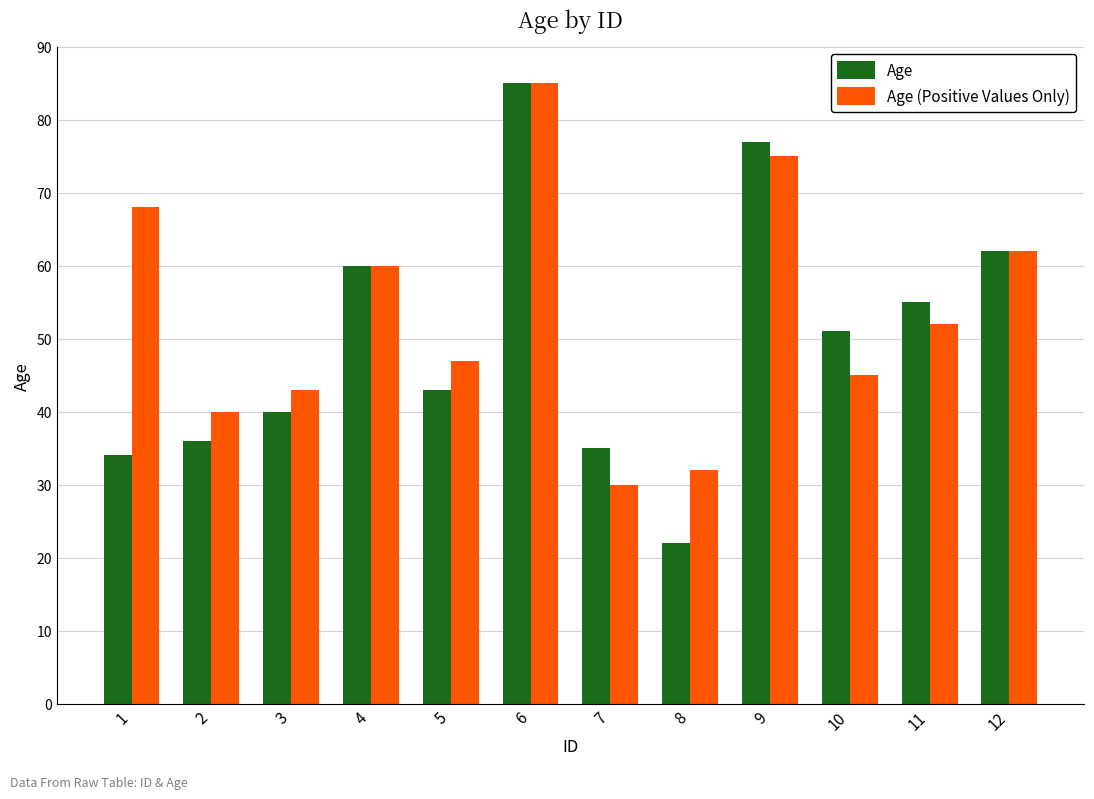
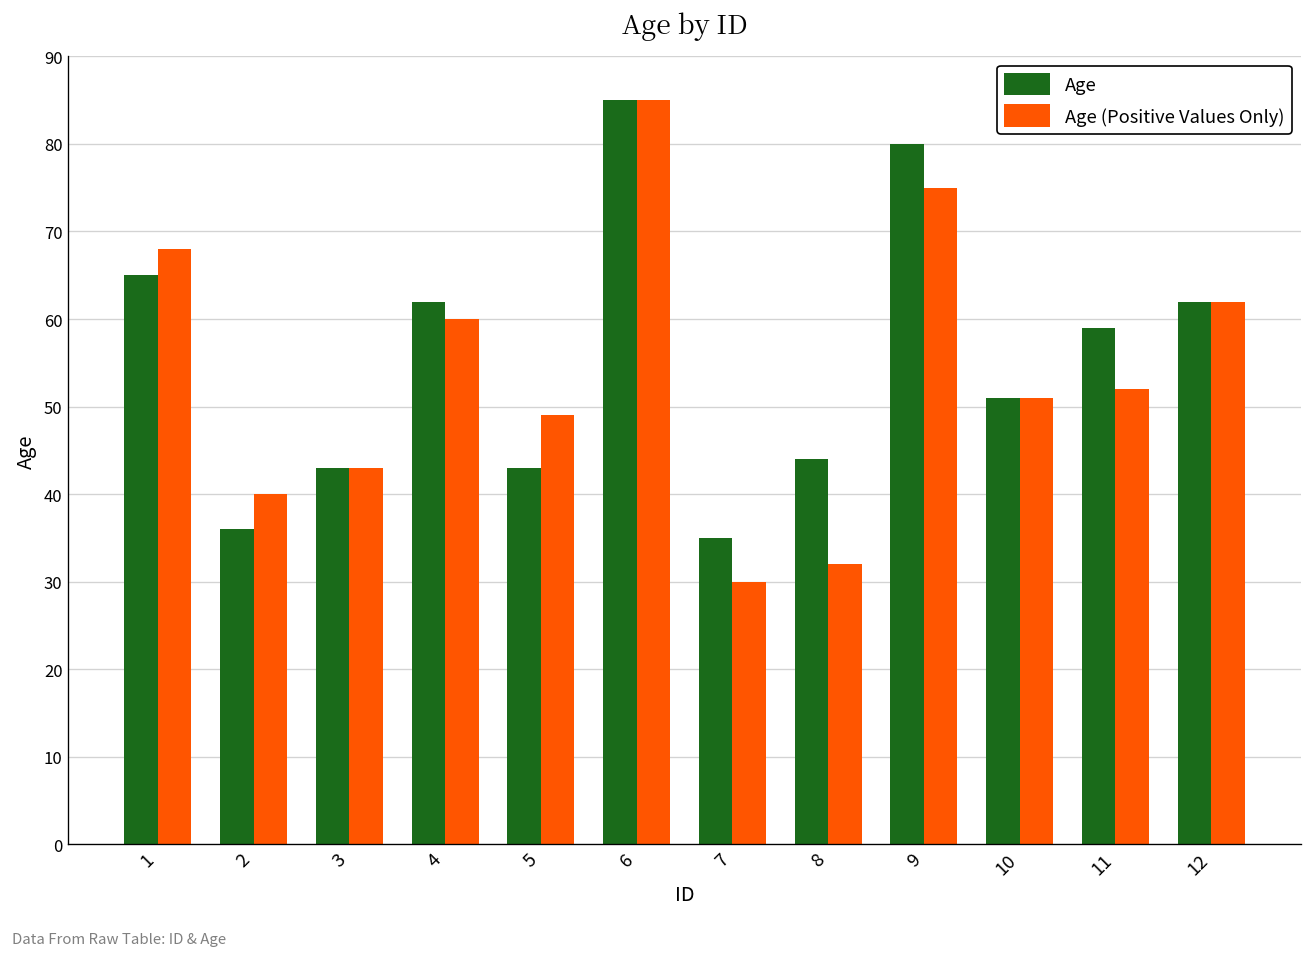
  {
    "Age": {
-     "1": 34,
+     "1": 65,
      "2": 36,
-     "3": 40,
-     "4": 60,
+     "3": 43,
+     "4": 62,
      "5": 43,
      "6": 85,
      "7": 35,
-     "8": 22,
-     "9": 77,
+     "8": 44,
+     "9": 80,
      "10": 51,
-     "11": 55,
+     "11": 59,
      "12": 62
    },
    "Age (Positive Values Only)": {
      "1": 68,
      "2": 40,
      "3": 43,
      "4": 60,
-     "5": 47,
+     "5": 49,
      "6": 85,
      "7": 30,
      "8": 32,
      "9": 75,
-     "10": 45,
+     "10": 51,
      "11": 52,
      "12": 62
    }
  }
